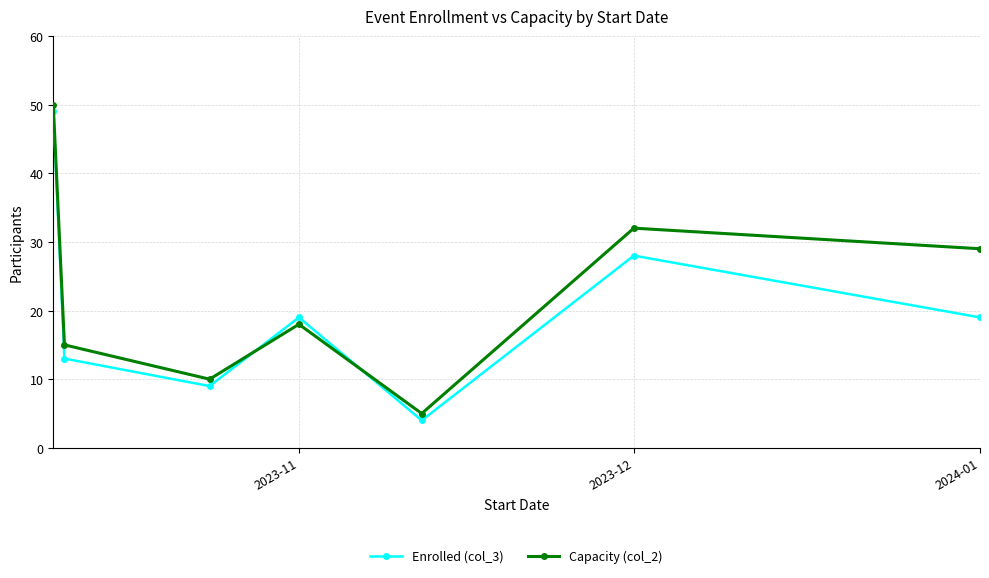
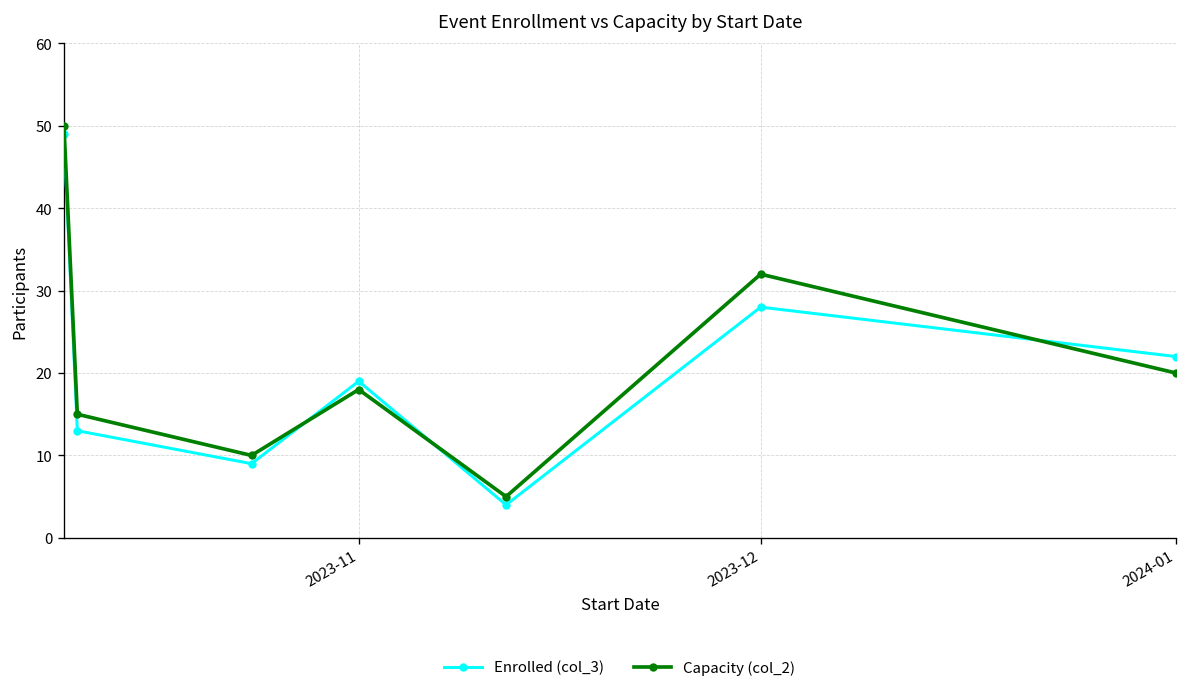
  {
    "Enrolled (col_3)": {
      "2023-11": 19,
      "2023-12": 28,
-     "2024-01": 19
+     "2024-01": 22
    },
    "Capacity (col_2)": {
      "2023-11": 18,
      "2023-12": 32,
-     "2024-01": 29
+     "2024-01": 20
    }
  }
